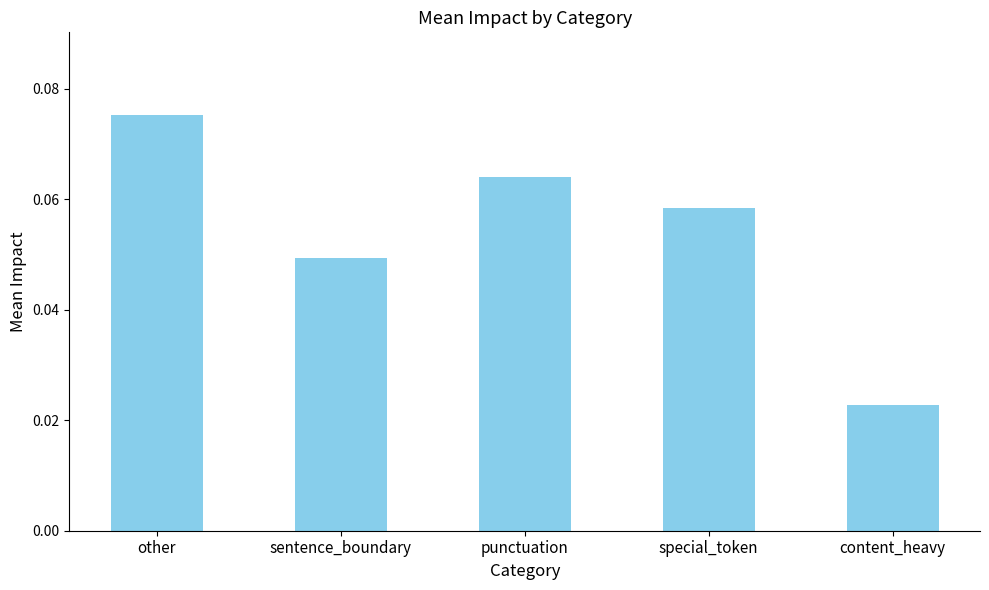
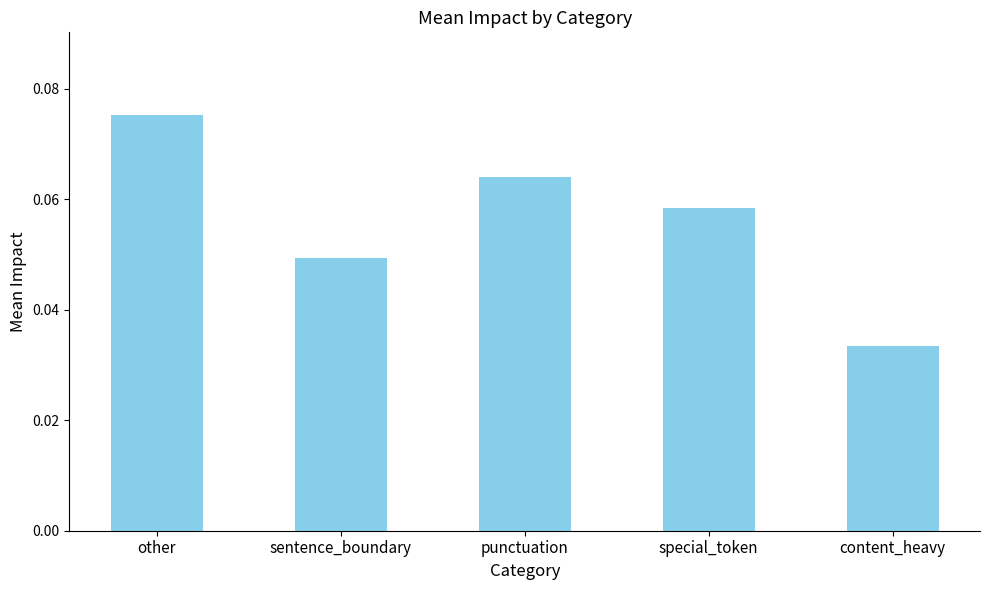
  {
    "other": 0.075,
    "sentence_boundary": 0.049,
    "punctuation": 0.064,
    "special_token": 0.058,
-   "content_heavy": 0.023
+   "content_heavy": 0.033
  }
